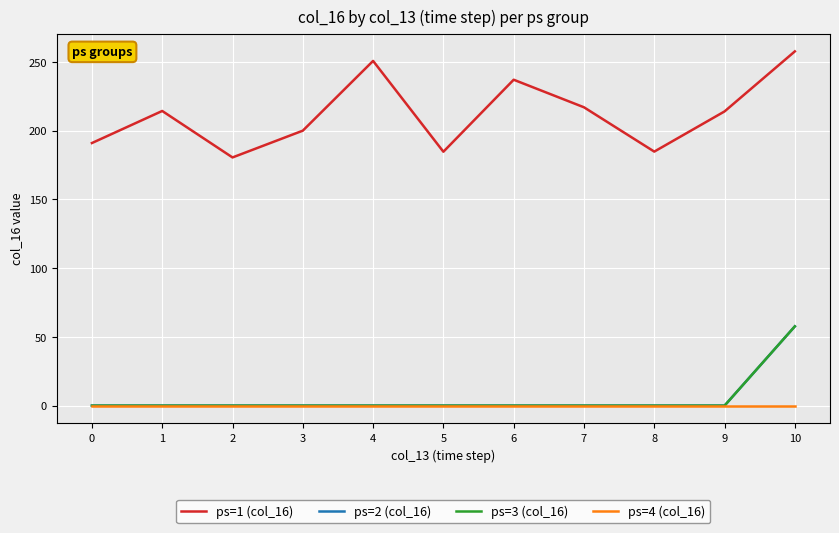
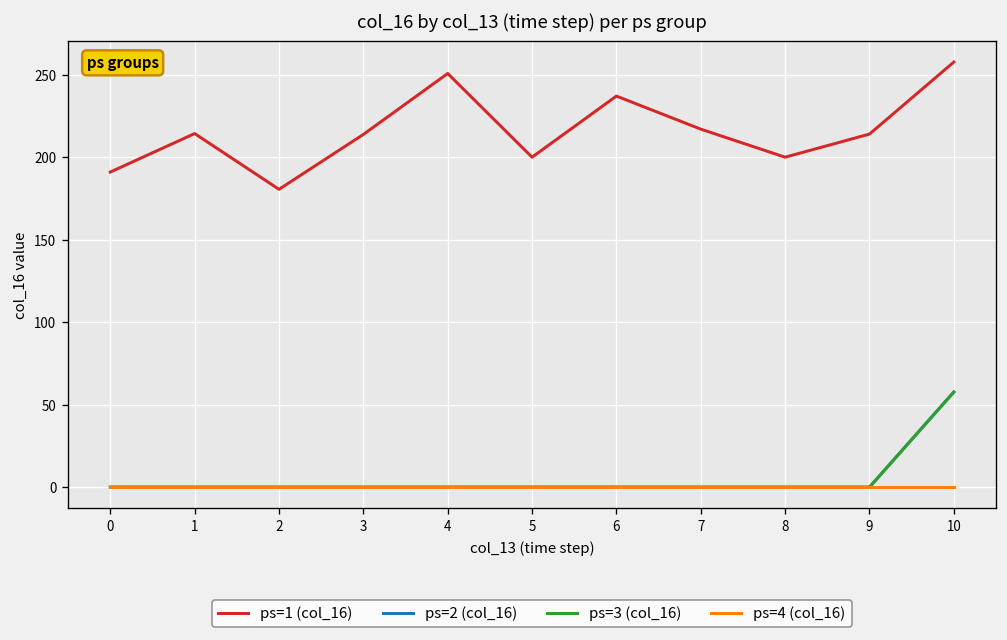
  {
    "ps=1 (col_16)": {
      "0": 191,
      "1": 214,
      "2": 181,
-     "3": 200,
+     "3": 214,
      "4": 251,
-     "5": 185,
+     "5": 200,
      "6": 237,
      "7": 217,
-     "8": 185,
+     "8": 200,
      "9": 214,
      "10": 258
    },
    "ps=3 (col_16)": {
      "10": 58
    },
    "ps=4 (col_16)": {
      "10": 0
    }
  }
